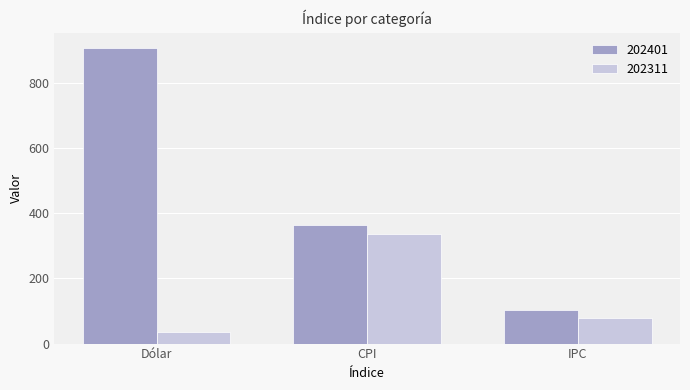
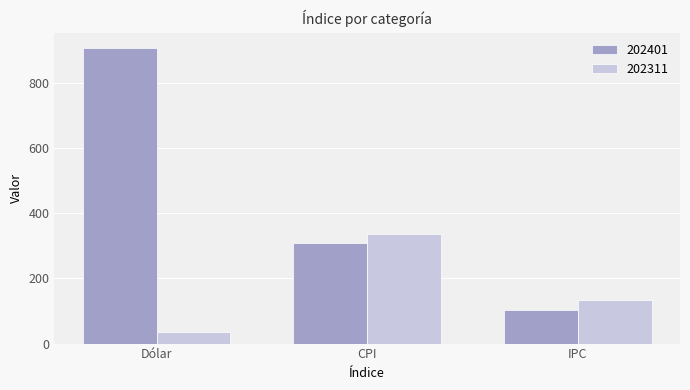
  {
    "202401": {
      "Dólar": 910,
-     "CPI": 360,
+     "CPI": 310,
      "IPC": 100
    },
    "202311": {
      "Dólar": 40,
      "CPI": 340,
-     "IPC": 80
+     "IPC": 130
    }
  }
